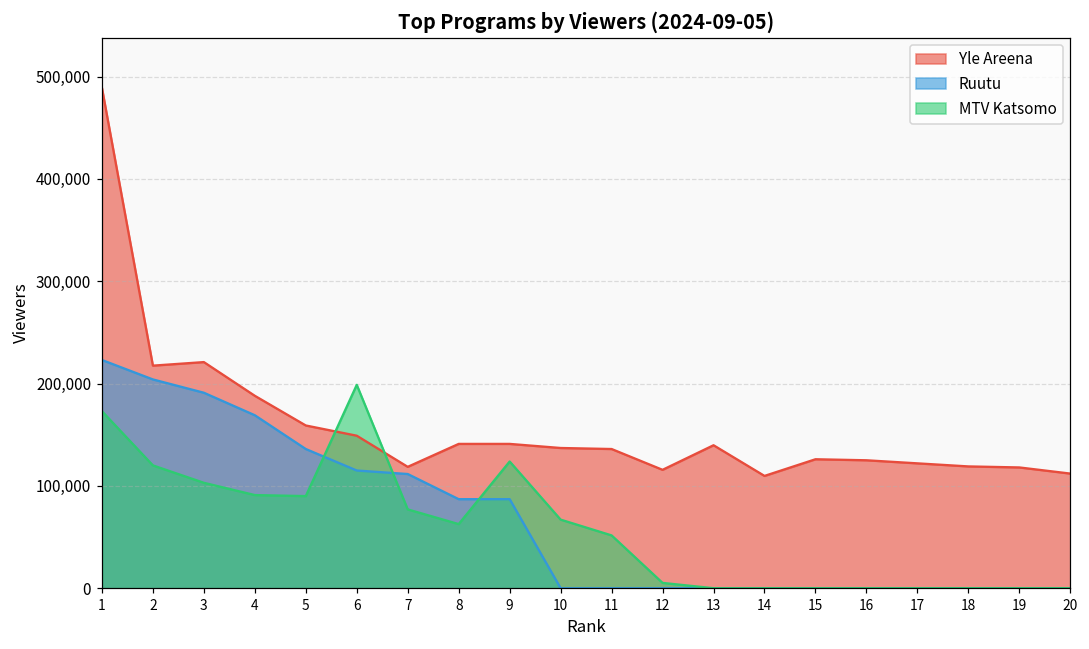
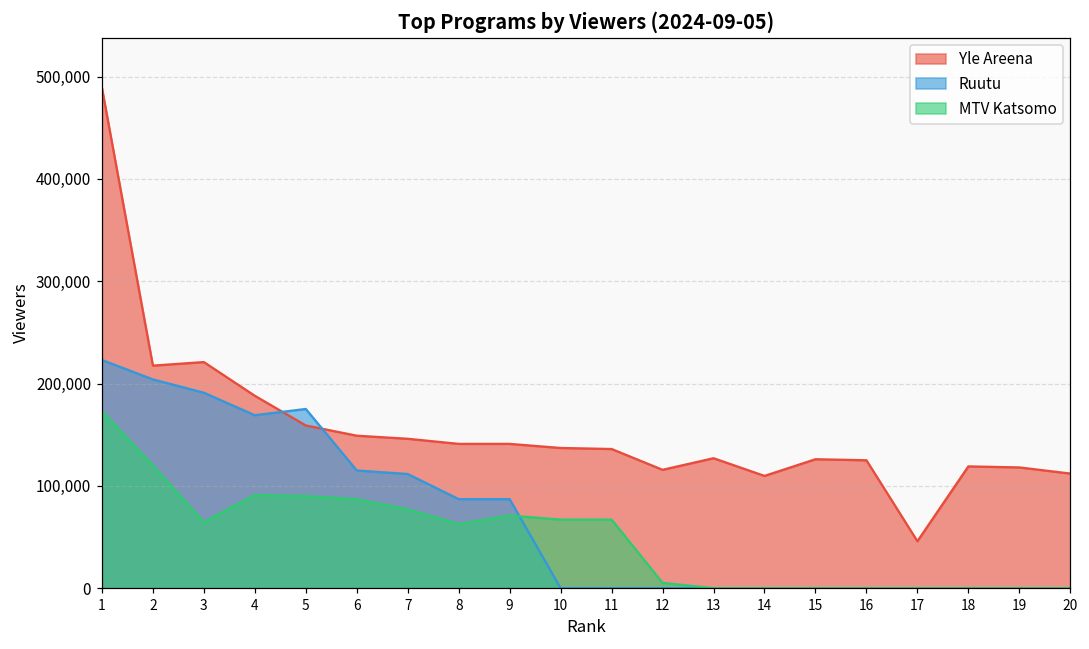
  {
    "Yle Areena": {
      "1": "490,000",
      "2": "220,000",
      "3": "220,000",
      "4": "190,000",
      "5": "160,000",
      "6": "150,000",
-     "7": "120,000",
+     "7": "150,000",
      "8": "140,000",
      "9": "140,000",
      "10": "140,000",
      "11": "140,000",
      "12": "120,000",
-     "13": "140,000",
+     "13": "130,000",
      "14": "110,000",
      "15": "130,000",
      "16": "130,000",
-     "17": "120,000",
+     "17": "50,000",
      "18": "120,000",
      "19": "120,000",
      "20": "110,000"
    },
    "Ruutu": {
      "1": "220,000",
      "2": "200,000",
      "3": "190,000",
      "4": "170,000",
-     "5": "140,000",
+     "5": "180,000",
      "6": "120,000",
      "7": "110,000",
      "8": "90,000",
      "9": "90,000",
      "10": "0",
      "11": "0",
      "12": "0"
    },
    "MTV Katsomo": {
      "1": "170,000",
      "2": "120,000",
-     "3": "100,000",
+     "3": "60,000",
      "4": "90,000",
      "5": "90,000",
-     "6": "200,000",
+     "6": "90,000",
      "7": "80,000",
      "8": "60,000",
-     "9": "120,000",
+     "9": "70,000",
      "10": "70,000",
-     "11": "50,000",
+     "11": "70,000",
      "12": "10,000"
    }
  }
